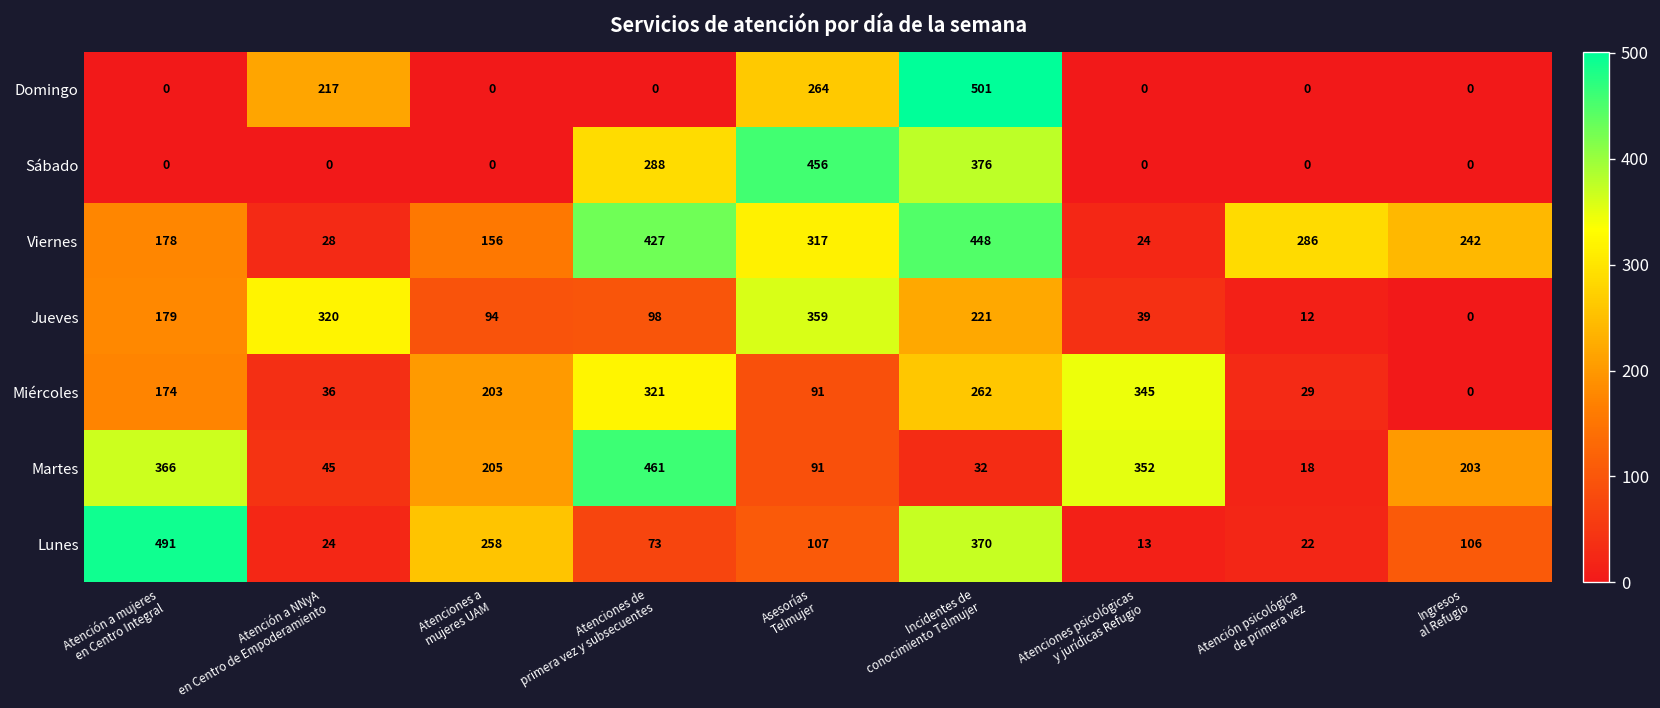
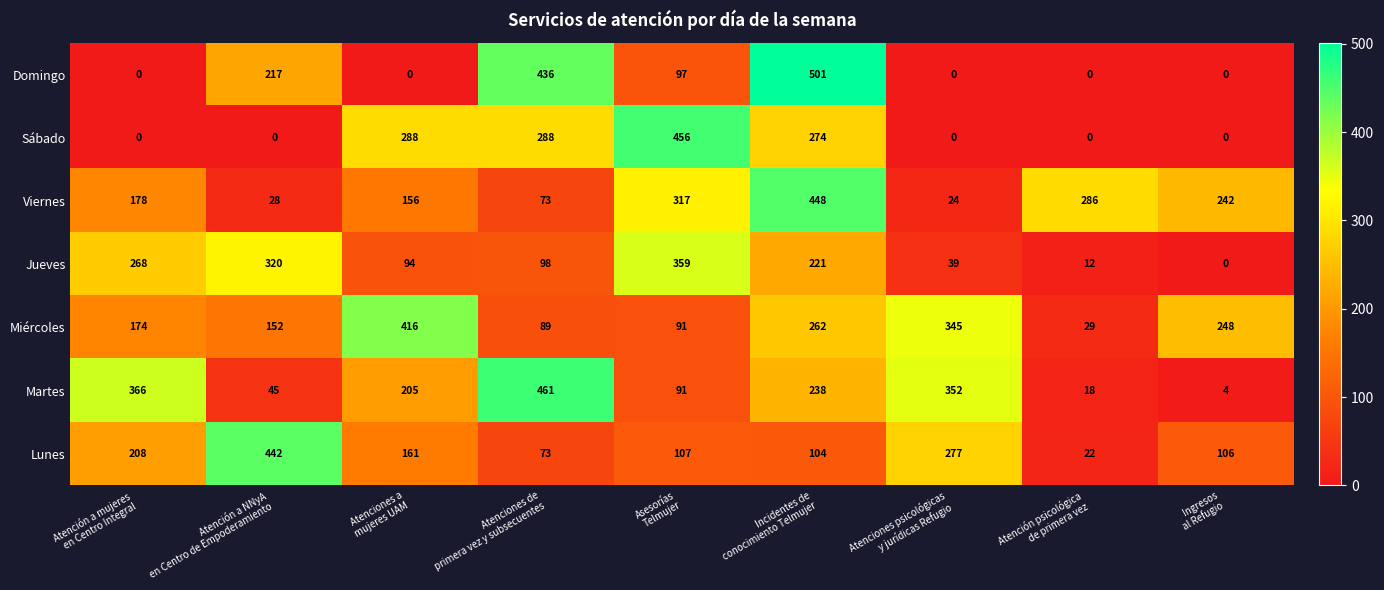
  {
    "Domingo": {
      "Atención a mujeres en Centro Integral": 0,
      "Atención a NNyA en Centro de Empoderamiento": 217,
      "Atenciones a mujeres UAM": 0,
-     "Atenciones de primera vez y subsecuentes": 0,
-     "Asesorías Telmujer": 264,
+     "Atenciones de primera vez y subsecuentes": 436,
+     "Asesorías Telmujer": 97,
      "Incidentes de conocimiento Telmujer": 501,
      "Atenciones psicológicas y jurídicas Refugio": 0,
      "Atención psicológica de primera vez": 0,
      "Ingresos al Refugio": 0
    },
    "Sábado": {
      "Atención a mujeres en Centro Integral": 0,
      "Atención a NNyA en Centro de Empoderamiento": 0,
-     "Atenciones a mujeres UAM": 0,
+     "Atenciones a mujeres UAM": 288,
      "Atenciones de primera vez y subsecuentes": 288,
      "Asesorías Telmujer": 456,
-     "Incidentes de conocimiento Telmujer": 376,
+     "Incidentes de conocimiento Telmujer": 274,
      "Atenciones psicológicas y jurídicas Refugio": 0,
      "Atención psicológica de primera vez": 0,
      "Ingresos al Refugio": 0
    },
    "Viernes": {
      "Atención a mujeres en Centro Integral": 178,
      "Atención a NNyA en Centro de Empoderamiento": 28,
      "Atenciones a mujeres UAM": 156,
-     "Atenciones de primera vez y subsecuentes": 427,
+     "Atenciones de primera vez y subsecuentes": 73,
      "Asesorías Telmujer": 317,
      "Incidentes de conocimiento Telmujer": 448,
      "Atenciones psicológicas y jurídicas Refugio": 24,
      "Atención psicológica de primera vez": 286,
      "Ingresos al Refugio": 242
    },
    "Jueves": {
-     "Atención a mujeres en Centro Integral": 179,
+     "Atención a mujeres en Centro Integral": 268,
      "Atención a NNyA en Centro de Empoderamiento": 320,
      "Atenciones a mujeres UAM": 94,
      "Atenciones de primera vez y subsecuentes": 98,
      "Asesorías Telmujer": 359,
      "Incidentes de conocimiento Telmujer": 221,
      "Atenciones psicológicas y jurídicas Refugio": 39,
      "Atención psicológica de primera vez": 12,
      "Ingresos al Refugio": 0
    },
    "Miércoles": {
      "Atención a mujeres en Centro Integral": 174,
-     "Atención a NNyA en Centro de Empoderamiento": 36,
-     "Atenciones a mujeres UAM": 203,
-     "Atenciones de primera vez y subsecuentes": 321,
+     "Atención a NNyA en Centro de Empoderamiento": 152,
+     "Atenciones a mujeres UAM": 416,
+     "Atenciones de primera vez y subsecuentes": 89,
      "Asesorías Telmujer": 91,
      "Incidentes de conocimiento Telmujer": 262,
      "Atenciones psicológicas y jurídicas Refugio": 345,
      "Atención psicológica de primera vez": 29,
-     "Ingresos al Refugio": 0
+     "Ingresos al Refugio": 248
    },
    "Martes": {
      "Atención a mujeres en Centro Integral": 366,
      "Atención a NNyA en Centro de Empoderamiento": 45,
      "Atenciones a mujeres UAM": 205,
      "Atenciones de primera vez y subsecuentes": 461,
      "Asesorías Telmujer": 91,
-     "Incidentes de conocimiento Telmujer": 32,
+     "Incidentes de conocimiento Telmujer": 238,
      "Atenciones psicológicas y jurídicas Refugio": 352,
      "Atención psicológica de primera vez": 18,
-     "Ingresos al Refugio": 203
+     "Ingresos al Refugio": 4
    },
    "Lunes": {
-     "Atención a mujeres en Centro Integral": 491,
-     "Atención a NNyA en Centro de Empoderamiento": 24,
-     "Atenciones a mujeres UAM": 258,
+     "Atención a mujeres en Centro Integral": 208,
+     "Atención a NNyA en Centro de Empoderamiento": 442,
+     "Atenciones a mujeres UAM": 161,
      "Atenciones de primera vez y subsecuentes": 73,
      "Asesorías Telmujer": 107,
-     "Incidentes de conocimiento Telmujer": 370,
-     "Atenciones psicológicas y jurídicas Refugio": 13,
+     "Incidentes de conocimiento Telmujer": 104,
+     "Atenciones psicológicas y jurídicas Refugio": 277,
      "Atención psicológica de primera vez": 22,
      "Ingresos al Refugio": 106
    }
  }
